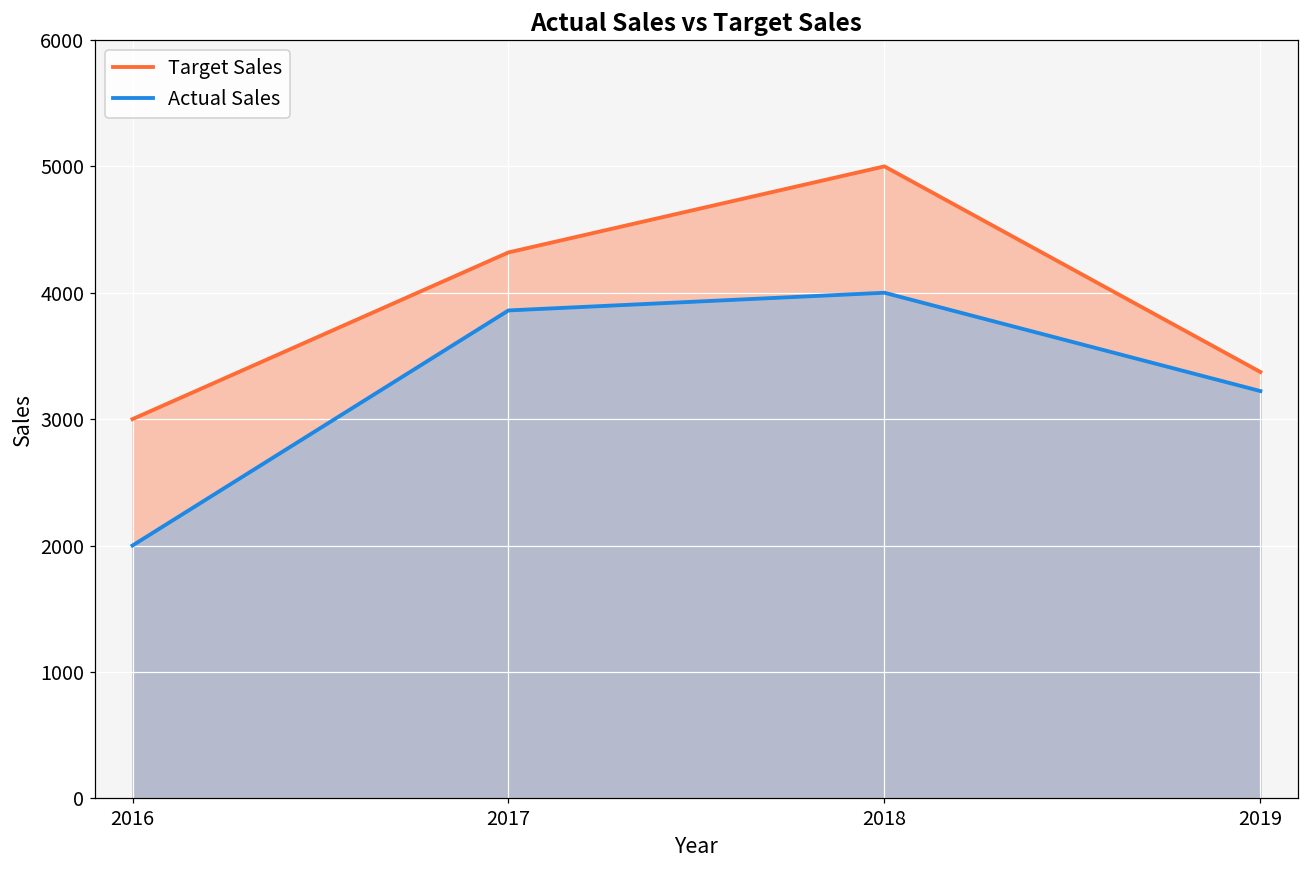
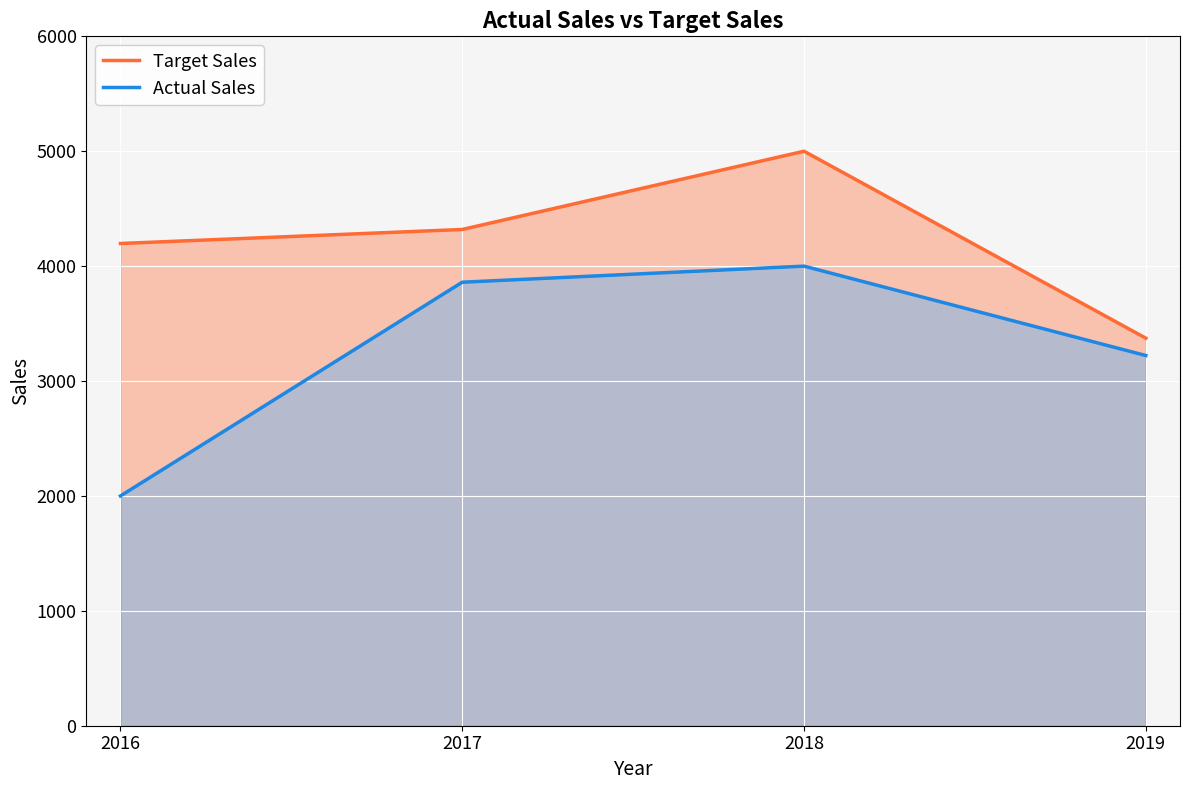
  {
    "Target Sales": {
-     "2016": 3000,
+     "2016": 4200,
      "2017": 4320,
      "2018": 5000,
      "2019": 3370
    },
    "Actual Sales": {
      "2016": 2000,
      "2017": 3860,
      "2018": 4000,
      "2019": 3220
    }
  }
